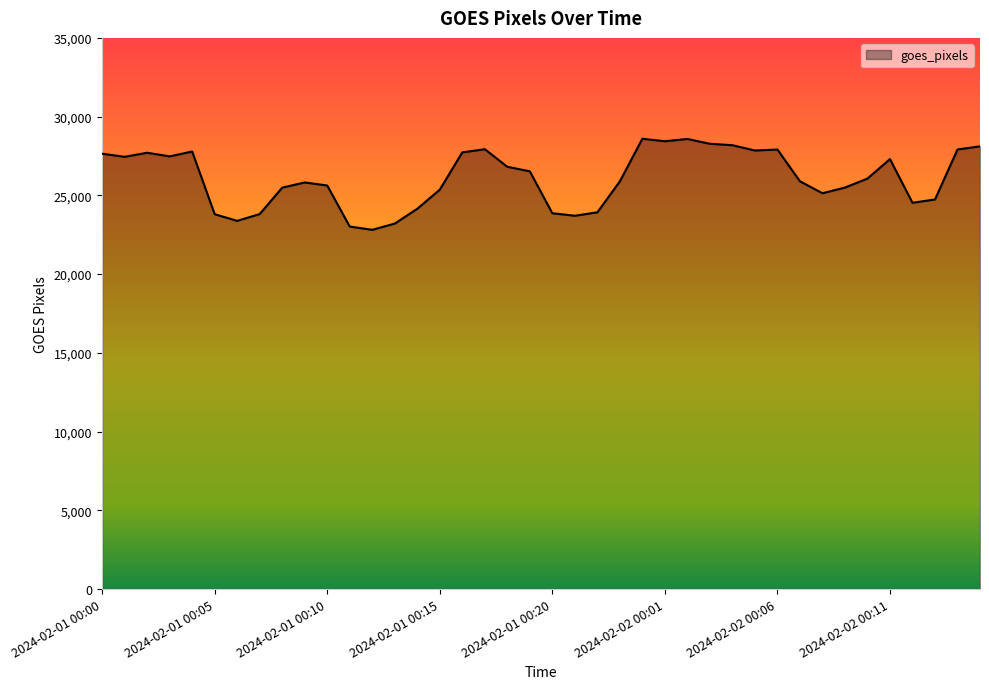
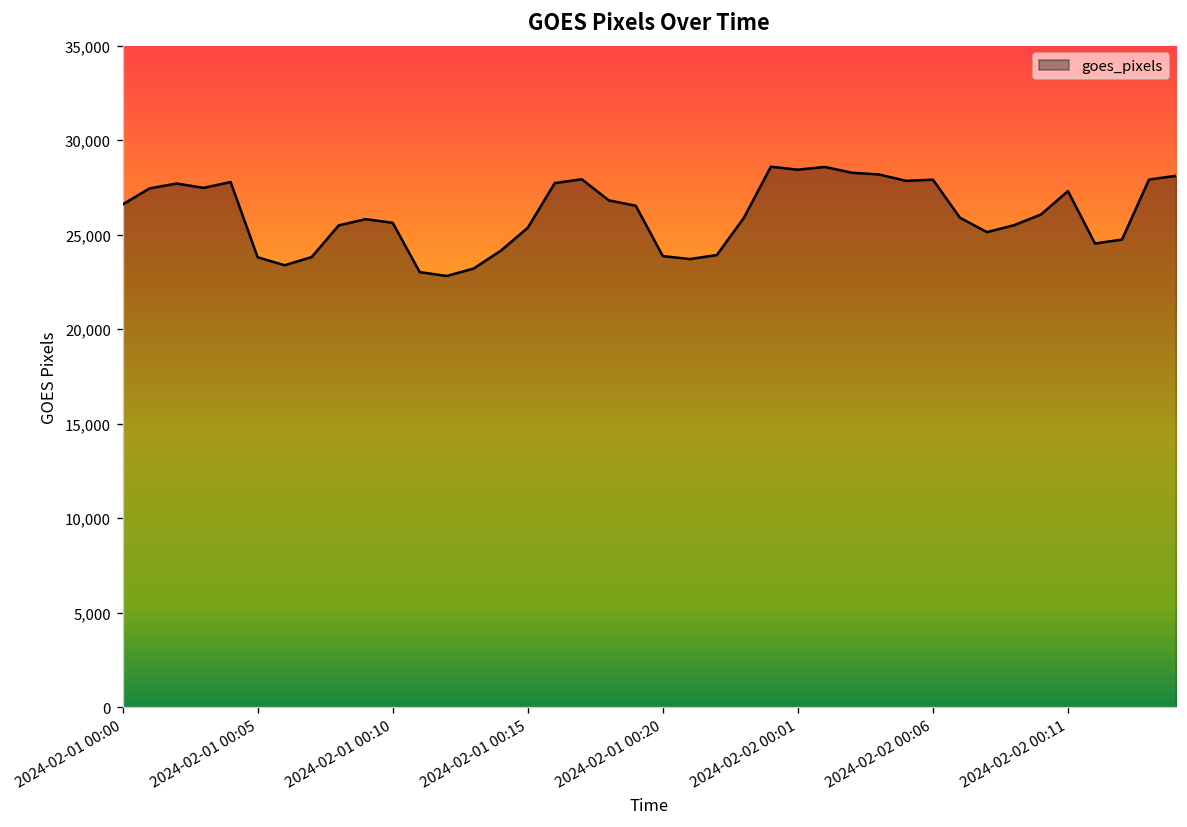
  {
-   "2024-02-01 00:00": "27,600",
+   "2024-02-01 00:00": "26,600",
    "2024-02-01 00:05": "23,800",
    "2024-02-01 00:10": "25,600",
    "2024-02-01 00:15": "25,400",
    "2024-02-01 00:20": "23,900",
    "2024-02-02 00:01": "28,400",
    "2024-02-02 00:06": "27,900",
    "2024-02-02 00:11": "27,300"
  }
